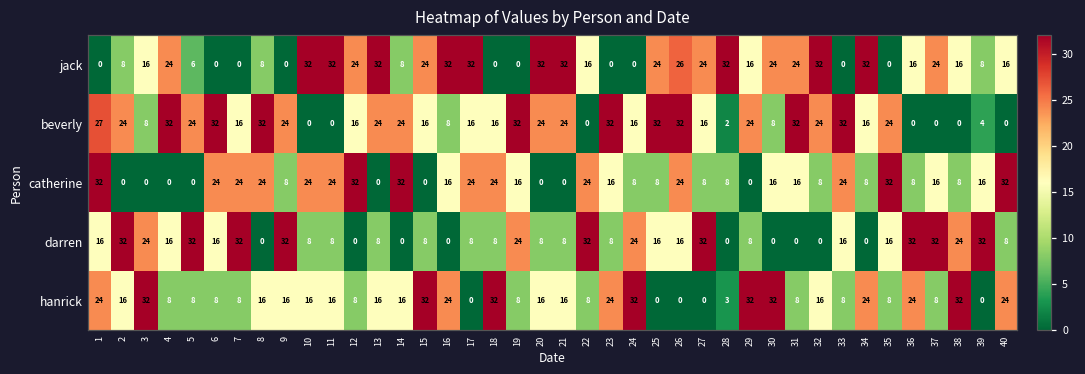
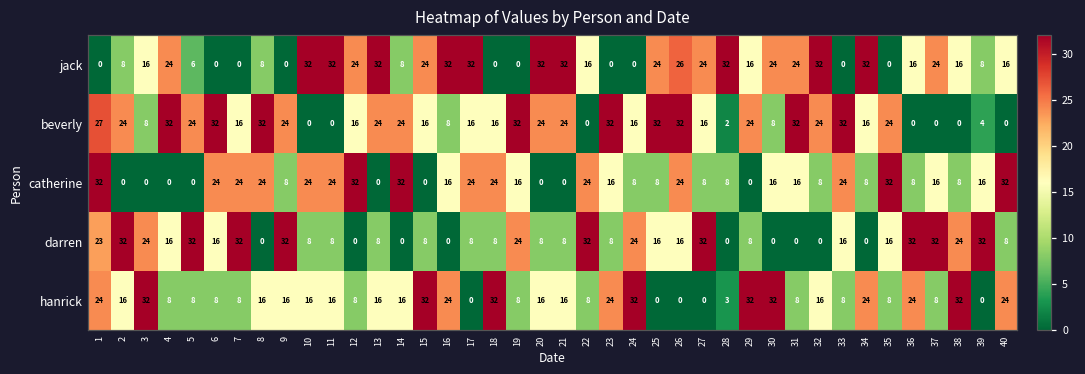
  {
    "jack": {
      "1": 0,
      "2": 8,
      "3": 16,
      "4": 24,
      "5": 6,
      "6": 0,
      "7": 0,
      "8": 8,
      "9": 0,
      "10": 32,
      "11": 32,
      "12": 24,
      "13": 32,
      "14": 8,
      "15": 24,
      "16": 32,
      "17": 32,
      "18": 0,
      "19": 0,
      "20": 32,
      "21": 32,
      "22": 16,
      "23": 0,
      "24": 0,
      "25": 24,
      "26": 26,
      "27": 24,
      "28": 32,
      "29": 16,
      "30": 24,
      "31": 24,
      "32": 32,
      "33": 0,
      "34": 32,
      "35": 0,
      "36": 16,
      "37": 24,
      "38": 16,
      "39": 8,
      "40": 16
    },
    "beverly": {
      "1": 27,
      "2": 24,
      "3": 8,
      "4": 32,
      "5": 24,
      "6": 32,
      "7": 16,
      "8": 32,
      "9": 24,
      "10": 0,
      "11": 0,
      "12": 16,
      "13": 24,
      "14": 24,
      "15": 16,
      "16": 8,
      "17": 16,
      "18": 16,
      "19": 32,
      "20": 24,
      "21": 24,
      "22": 0,
      "23": 32,
      "24": 16,
      "25": 32,
      "26": 32,
      "27": 16,
      "28": 2,
      "29": 24,
      "30": 8,
      "31": 32,
      "32": 24,
      "33": 32,
      "34": 16,
      "35": 24,
      "36": 0,
      "37": 0,
      "38": 0,
      "39": 4,
      "40": 0
    },
    "catherine": {
      "1": 32,
      "2": 0,
      "3": 0,
      "4": 0,
      "5": 0,
      "6": 24,
      "7": 24,
      "8": 24,
      "9": 8,
      "10": 24,
      "11": 24,
      "12": 32,
      "13": 0,
      "14": 32,
      "15": 0,
      "16": 16,
      "17": 24,
      "18": 24,
      "19": 16,
      "20": 0,
      "21": 0,
      "22": 24,
      "23": 16,
      "24": 8,
      "25": 8,
      "26": 24,
      "27": 8,
      "28": 8,
      "29": 0,
      "30": 16,
      "31": 16,
      "32": 8,
      "33": 24,
      "34": 8,
      "35": 32,
      "36": 8,
      "37": 16,
      "38": 8,
      "39": 16,
      "40": 32
    },
    "darren": {
-     "1": 16,
+     "1": 23,
      "2": 32,
      "3": 24,
      "4": 16,
      "5": 32,
      "6": 16,
      "7": 32,
      "8": 0,
      "9": 32,
      "10": 8,
      "11": 8,
      "12": 0,
      "13": 8,
      "14": 0,
      "15": 8,
      "16": 0,
      "17": 8,
      "18": 8,
      "19": 24,
      "20": 8,
      "21": 8,
      "22": 32,
      "23": 8,
      "24": 24,
      "25": 16,
      "26": 16,
      "27": 32,
      "28": 0,
      "29": 8,
      "30": 0,
      "31": 0,
      "32": 0,
      "33": 16,
      "34": 0,
      "35": 16,
      "36": 32,
      "37": 32,
      "38": 24,
      "39": 32,
      "40": 8
    },
    "hanrick": {
      "1": 24,
      "2": 16,
      "3": 32,
      "4": 8,
      "5": 8,
      "6": 8,
      "7": 8,
      "8": 16,
      "9": 16,
      "10": 16,
      "11": 16,
      "12": 8,
      "13": 16,
      "14": 16,
      "15": 32,
      "16": 24,
      "17": 0,
      "18": 32,
      "19": 8,
      "20": 16,
      "21": 16,
      "22": 8,
      "23": 24,
      "24": 32,
      "25": 0,
      "26": 0,
      "27": 0,
      "28": 3,
      "29": 32,
      "30": 32,
      "31": 8,
      "32": 16,
      "33": 8,
      "34": 24,
      "35": 8,
      "36": 24,
      "37": 8,
      "38": 32,
      "39": 0,
      "40": 24
    }
  }
